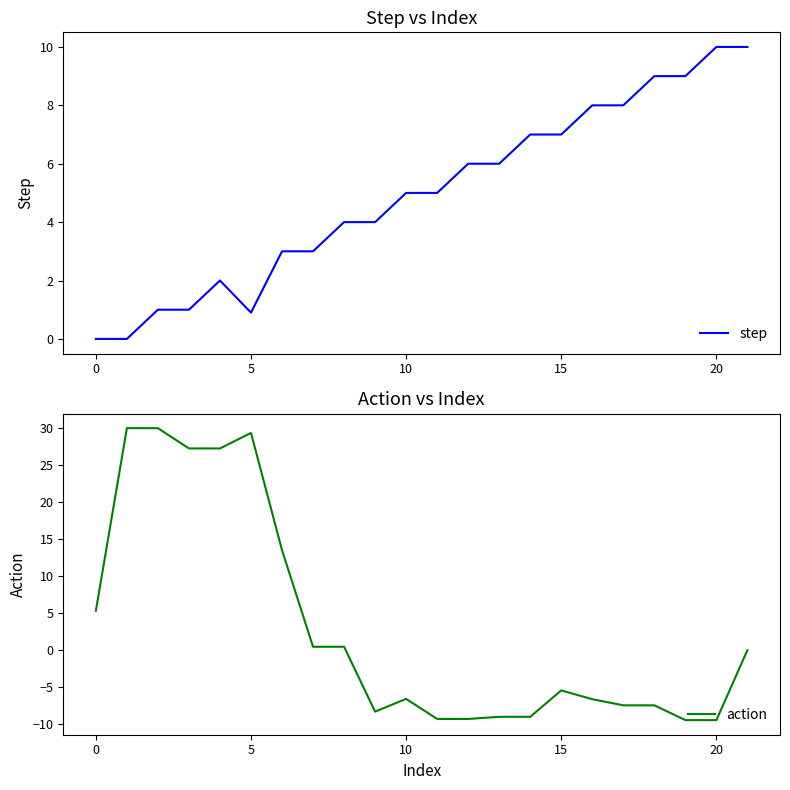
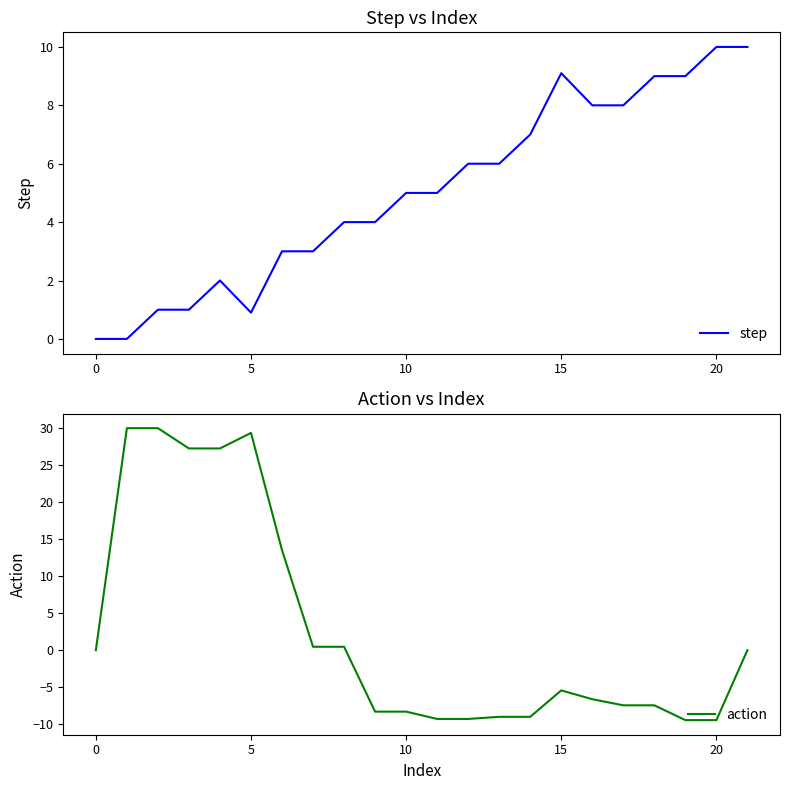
  {
    "Step vs Index": {
      "0": 0.0,
      "5": 0.9,
      "10": 5.0,
-     "15": 7.0,
+     "15": 9.1,
      "20": 10.0
    },
    "Action vs Index": {
-     "0": 5,
+     "0": 0,
      "5": 29,
-     "10": -7,
+     "10": -8,
      "15": -5,
      "20": -9
    }
  }
